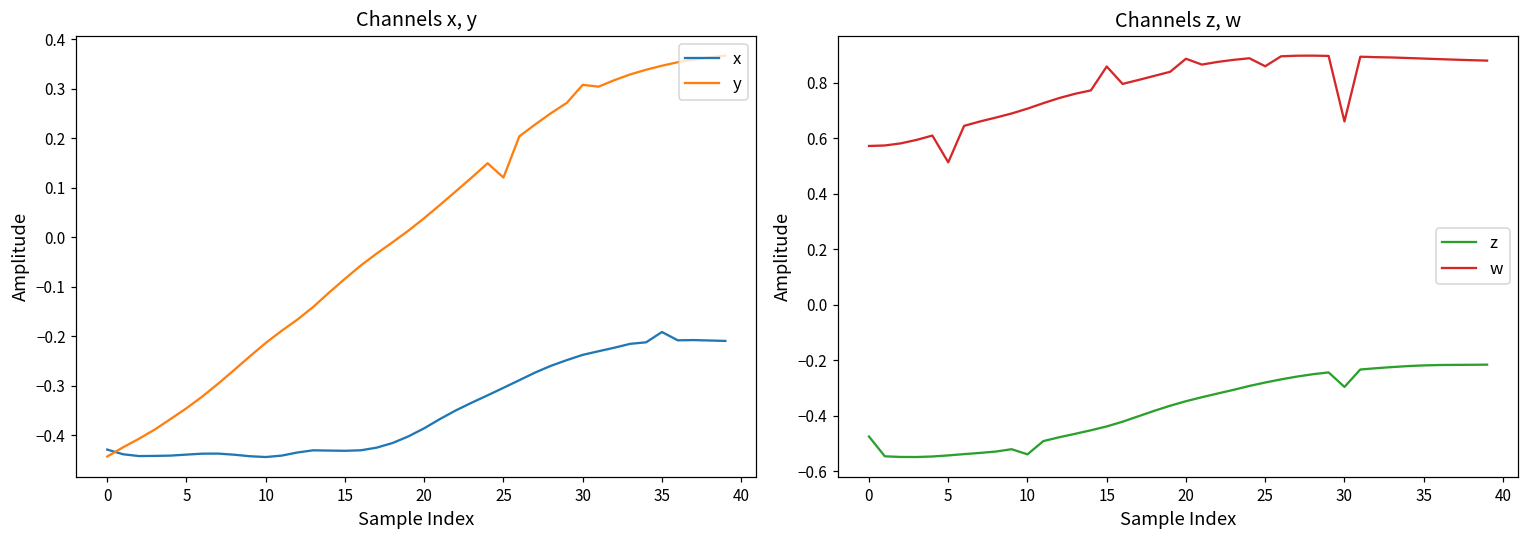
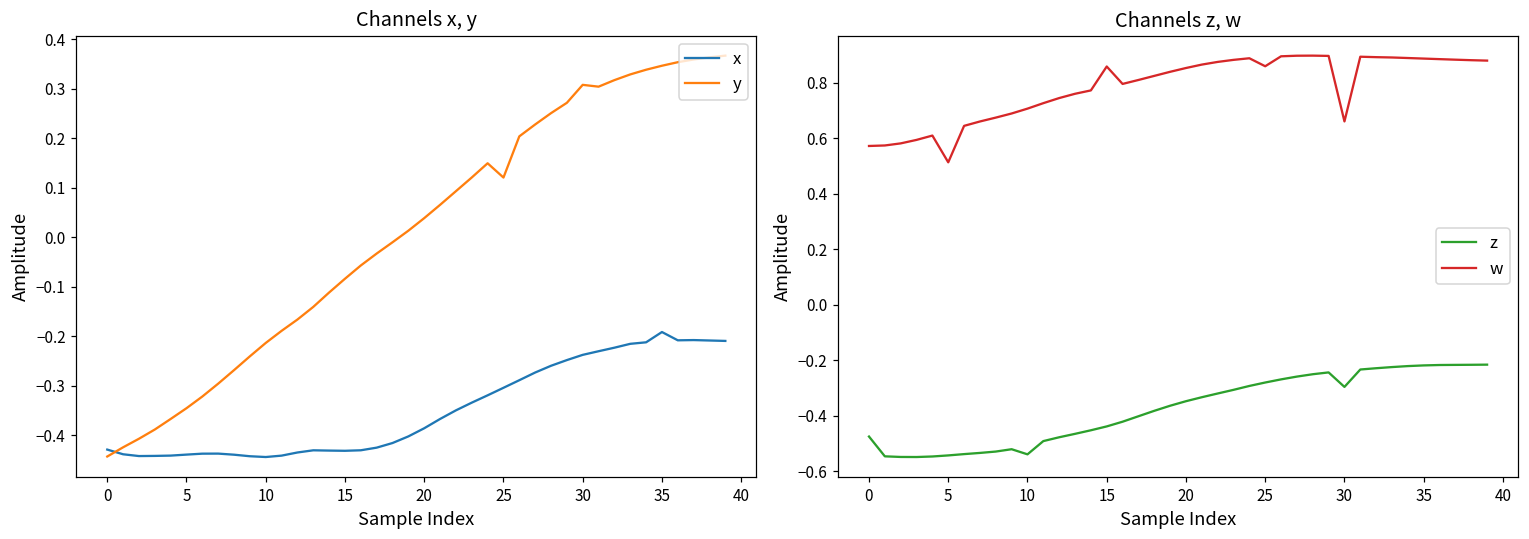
  {
    "Channels x, y": {
      "x": {
        "0": -0.43,
        "5": -0.44,
        "10": -0.44,
        "15": -0.43,
        "20": -0.39,
        "25": -0.30,
        "30": -0.24,
        "35": -0.19
      },
      "y": {
        "0": -0.44,
        "5": -0.35,
        "10": -0.21,
        "15": -0.08,
        "20": 0.04,
        "25": 0.12,
        "30": 0.31,
        "35": 0.35
      }
    },
    "Channels z, w": {
      "z": {
        "0": -0.47,
        "5": -0.54,
        "10": -0.54,
        "15": -0.44,
        "20": -0.35,
        "25": -0.28,
        "30": -0.30,
        "35": -0.22
      },
      "w": {
        "0": 0.57,
        "5": 0.51,
        "10": 0.71,
        "15": 0.86,
-       "20": 0.89,
+       "20": 0.85,
        "25": 0.86,
        "30": 0.66,
        "35": 0.89
      }
    }
  }
